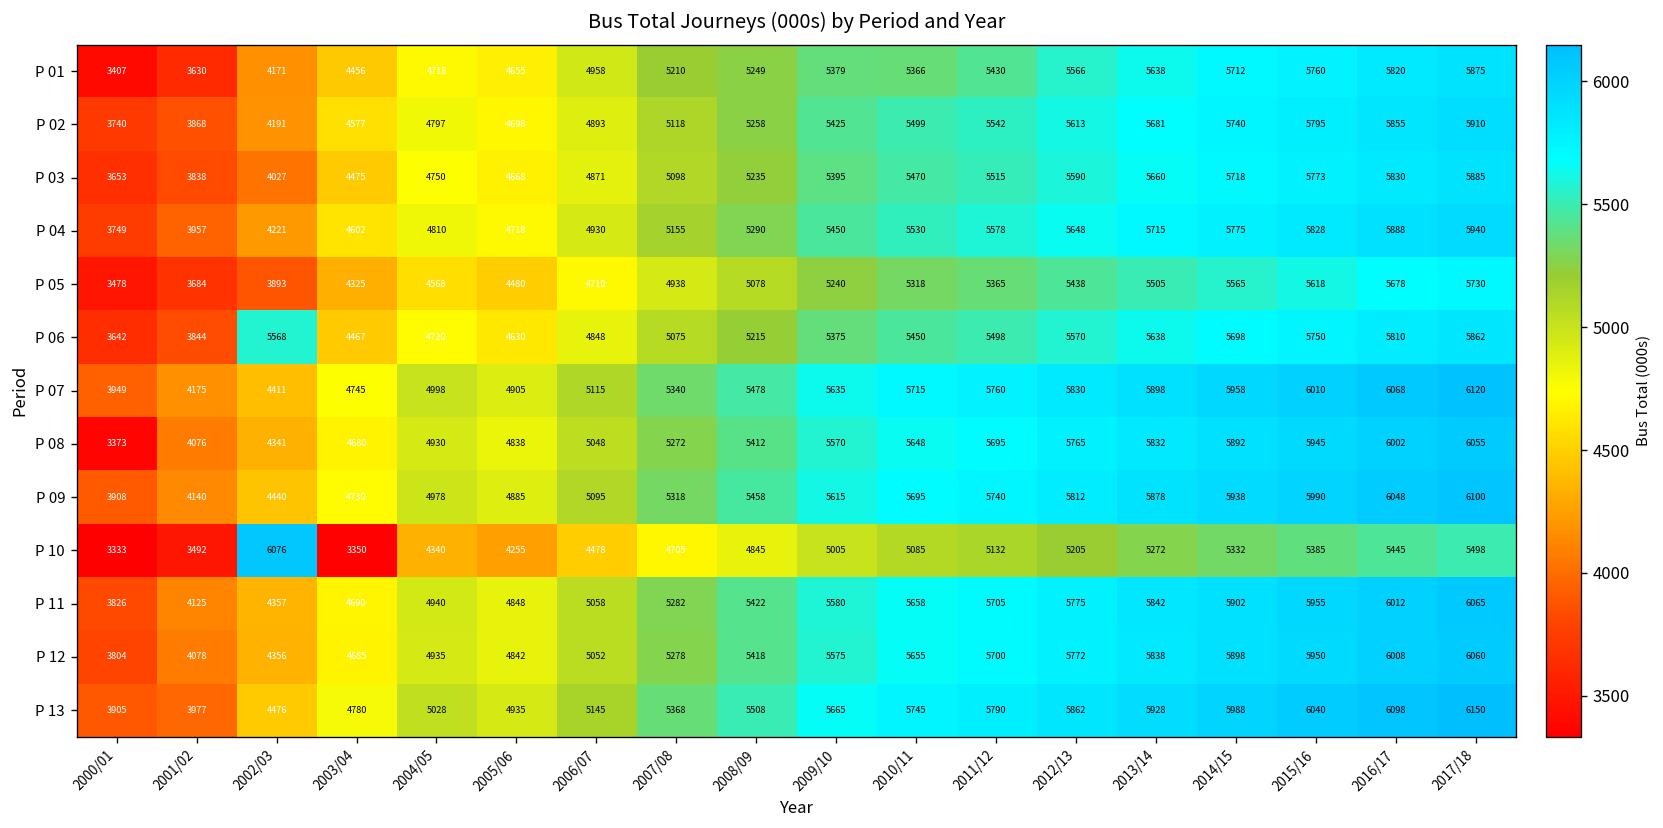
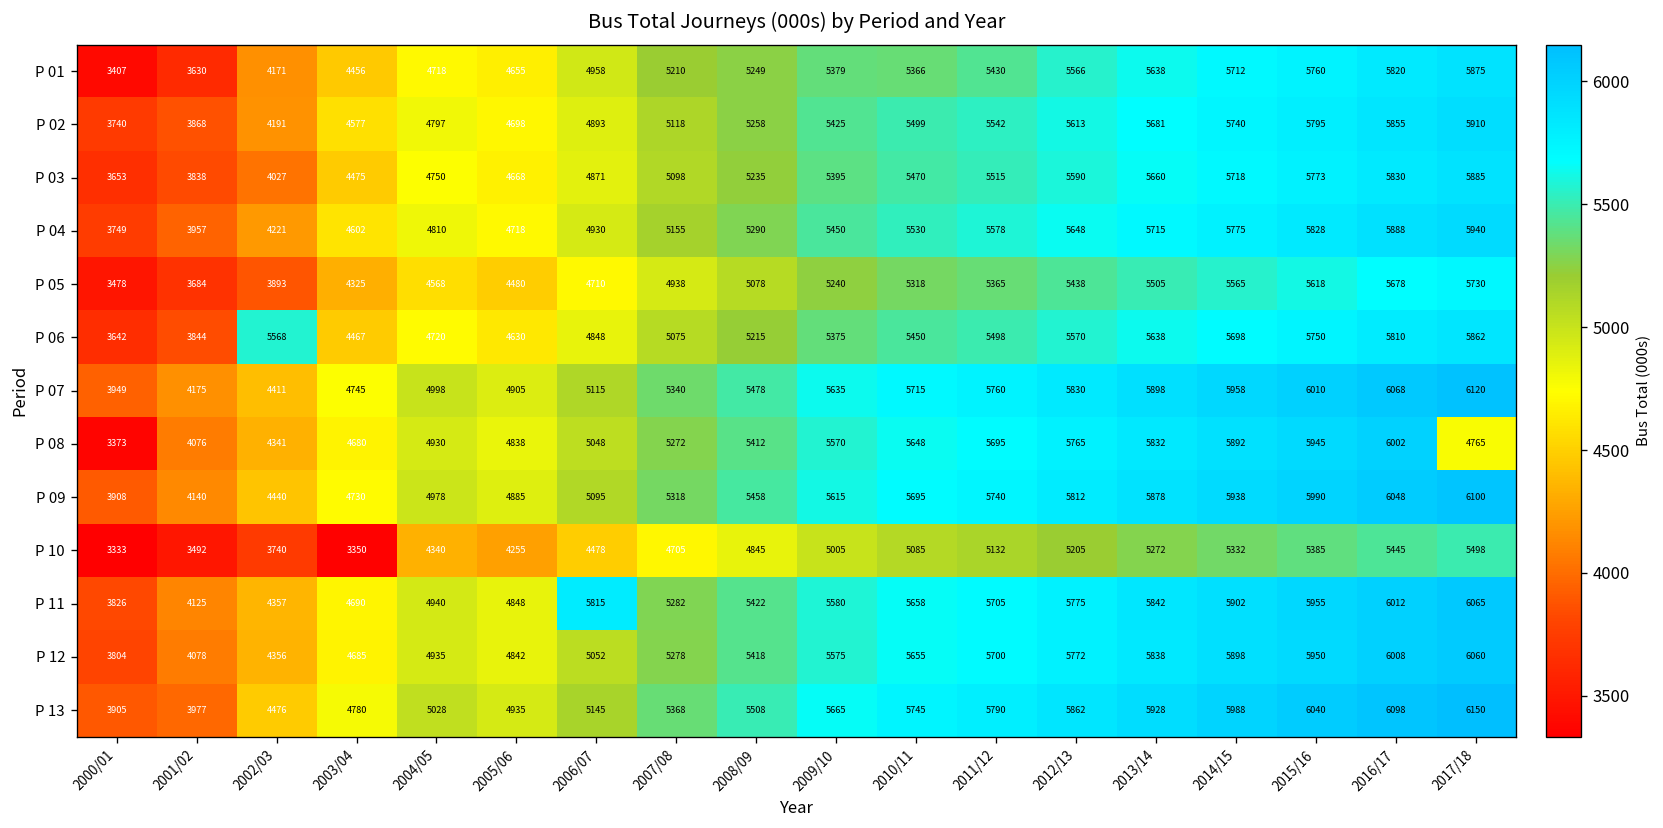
  {
    "P 08": {
      "2000/01": 3373,
      "2001/02": 4076,
      "2002/03": 4341,
      "2003/04": 4680,
      "2004/05": 4930,
      "2005/06": 4838,
      "2006/07": 5048,
      "2007/08": 5272,
      "2008/09": 5412,
      "2009/10": 5570,
      "2010/11": 5648,
      "2011/12": 5695,
      "2012/13": 5765,
      "2013/14": 5832,
      "2014/15": 5892,
      "2015/16": 5945,
      "2016/17": 6002,
-     "2017/18": 6055
+     "2017/18": 4765
    },
    "P 10": {
      "2000/01": 3333,
      "2001/02": 3492,
-     "2002/03": 6076,
+     "2002/03": 3740,
      "2003/04": 3350,
      "2004/05": 4340,
      "2005/06": 4255,
      "2006/07": 4478,
      "2007/08": 4705,
      "2008/09": 4845,
      "2009/10": 5005,
      "2010/11": 5085,
      "2011/12": 5132,
      "2012/13": 5205,
      "2013/14": 5272,
      "2014/15": 5332,
      "2015/16": 5385,
      "2016/17": 5445,
      "2017/18": 5498
    },
    "P 11": {
      "2000/01": 3826,
      "2001/02": 4125,
      "2002/03": 4357,
      "2003/04": 4690,
      "2004/05": 4940,
      "2005/06": 4848,
-     "2006/07": 5058,
+     "2006/07": 5815,
      "2007/08": 5282,
      "2008/09": 5422,
      "2009/10": 5580,
      "2010/11": 5658,
      "2011/12": 5705,
      "2012/13": 5775,
      "2013/14": 5842,
      "2014/15": 5902,
      "2015/16": 5955,
      "2016/17": 6012,
      "2017/18": 6065
    }
  }
